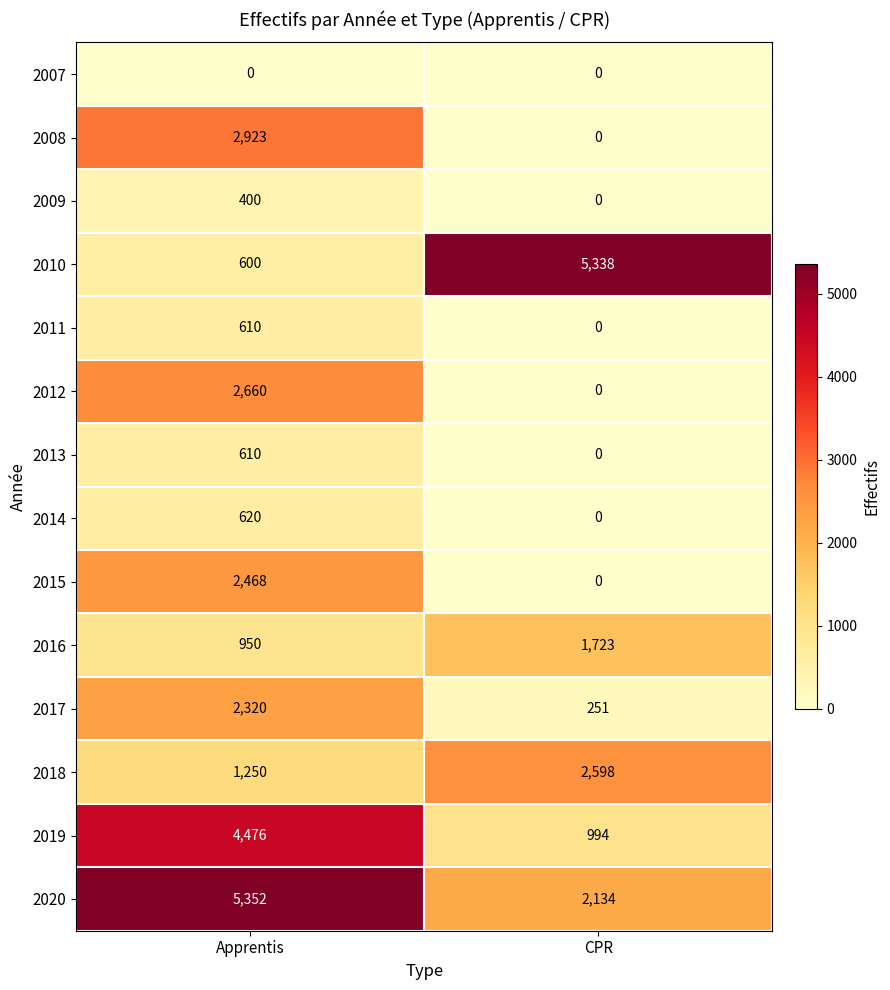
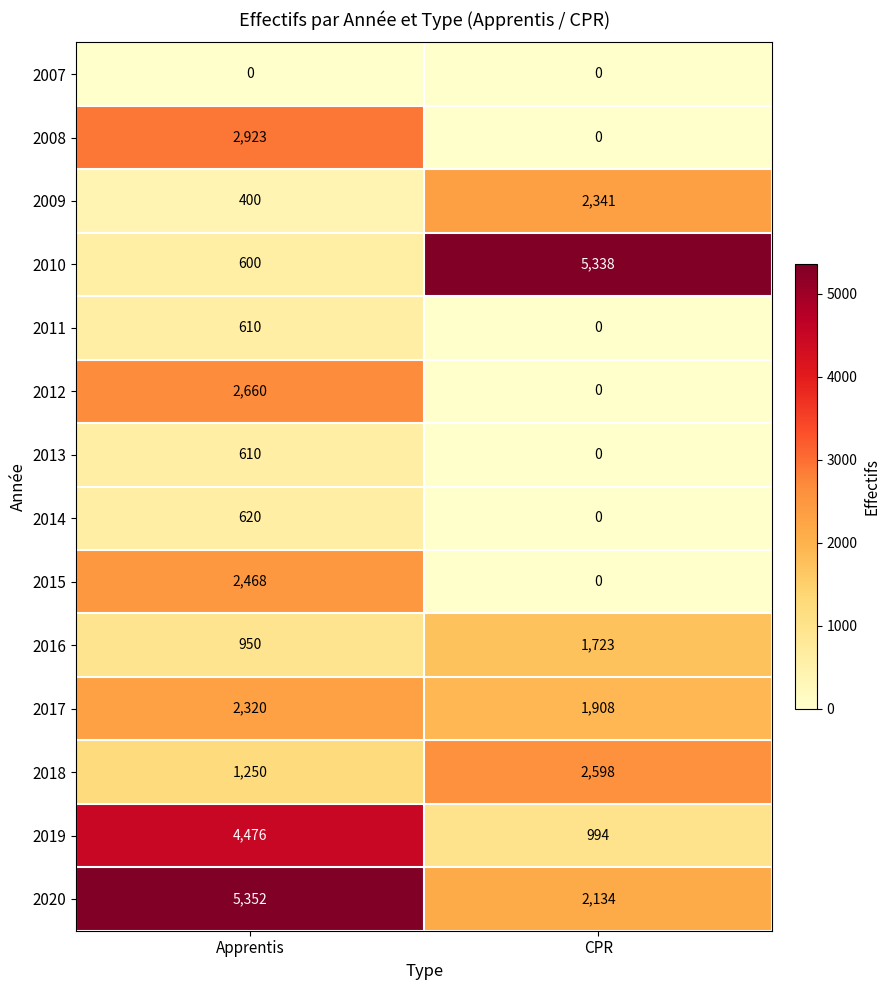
  {
    "2007": {
      "Apprentis": "0",
      "CPR": "0"
    },
    "2008": {
      "Apprentis": "2,923",
      "CPR": "0"
    },
    "2009": {
      "Apprentis": "400",
-     "CPR": "0"
+     "CPR": "2,341"
    },
    "2010": {
      "Apprentis": "600",
      "CPR": "5,338"
    },
    "2011": {
      "Apprentis": "610",
      "CPR": "0"
    },
    "2012": {
      "Apprentis": "2,660",
      "CPR": "0"
    },
    "2013": {
      "Apprentis": "610",
      "CPR": "0"
    },
    "2014": {
      "Apprentis": "620",
      "CPR": "0"
    },
    "2015": {
      "Apprentis": "2,468",
      "CPR": "0"
    },
    "2016": {
      "Apprentis": "950",
      "CPR": "1,723"
    },
    "2017": {
      "Apprentis": "2,320",
-     "CPR": "251"
+     "CPR": "1,908"
    },
    "2018": {
      "Apprentis": "1,250",
      "CPR": "2,598"
    },
    "2019": {
      "Apprentis": "4,476",
      "CPR": "994"
    },
    "2020": {
      "Apprentis": "5,352",
      "CPR": "2,134"
    }
  }
